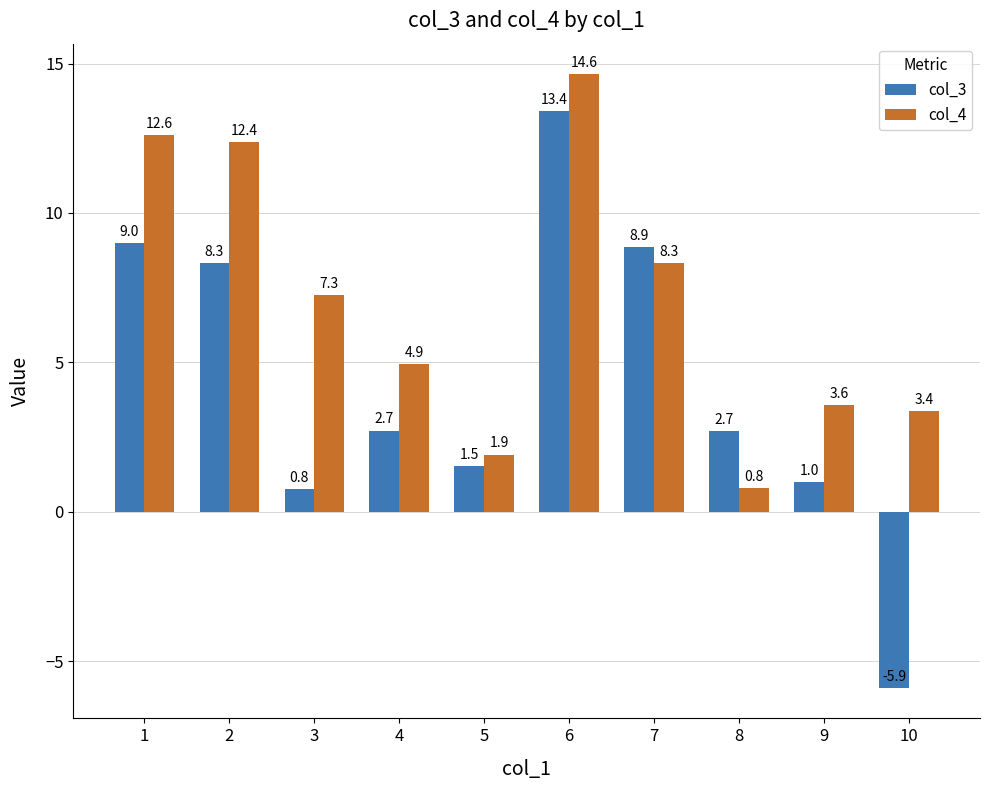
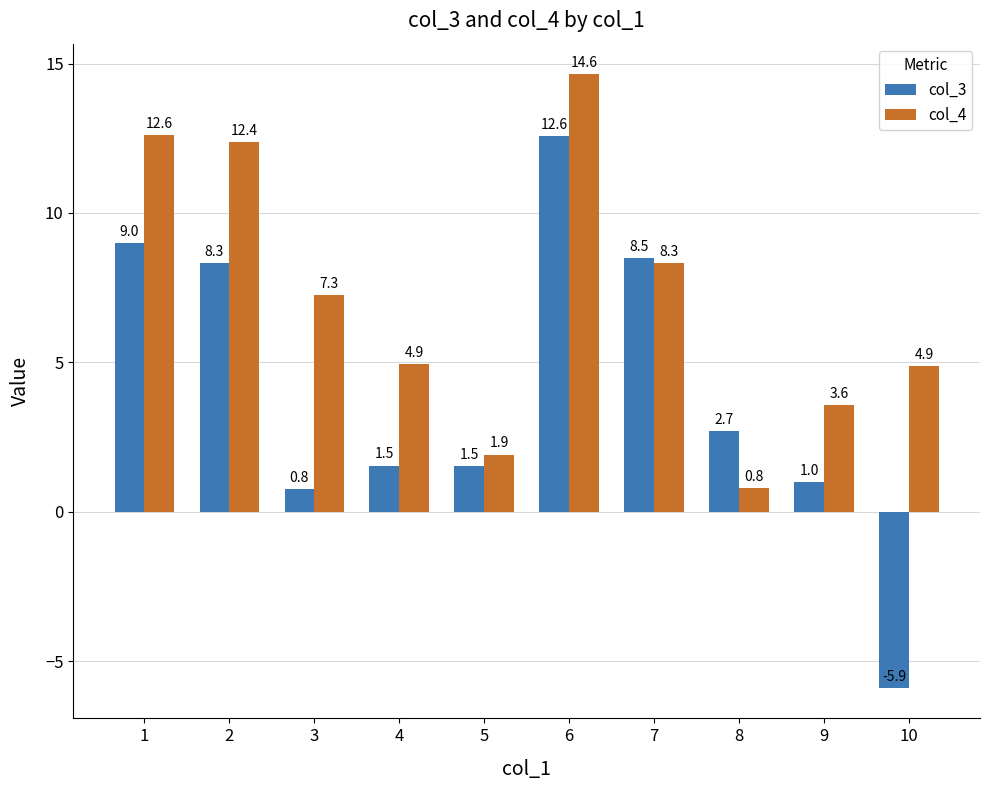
  {
    "col_3": {
      "1": 9.0,
      "2": 8.3,
      "3": 0.8,
-     "4": 2.7,
+     "4": 1.5,
      "5": 1.5,
-     "6": 13.4,
-     "7": 8.9,
+     "6": 12.6,
+     "7": 8.5,
      "8": 2.7,
      "9": 1.0,
      "10": -5.9
    },
    "col_4": {
      "1": 12.6,
      "2": 12.4,
      "3": 7.3,
      "4": 4.9,
      "5": 1.9,
      "6": 14.6,
      "7": 8.3,
      "8": 0.8,
      "9": 3.6,
-     "10": 3.4
+     "10": 4.9
    }
  }
